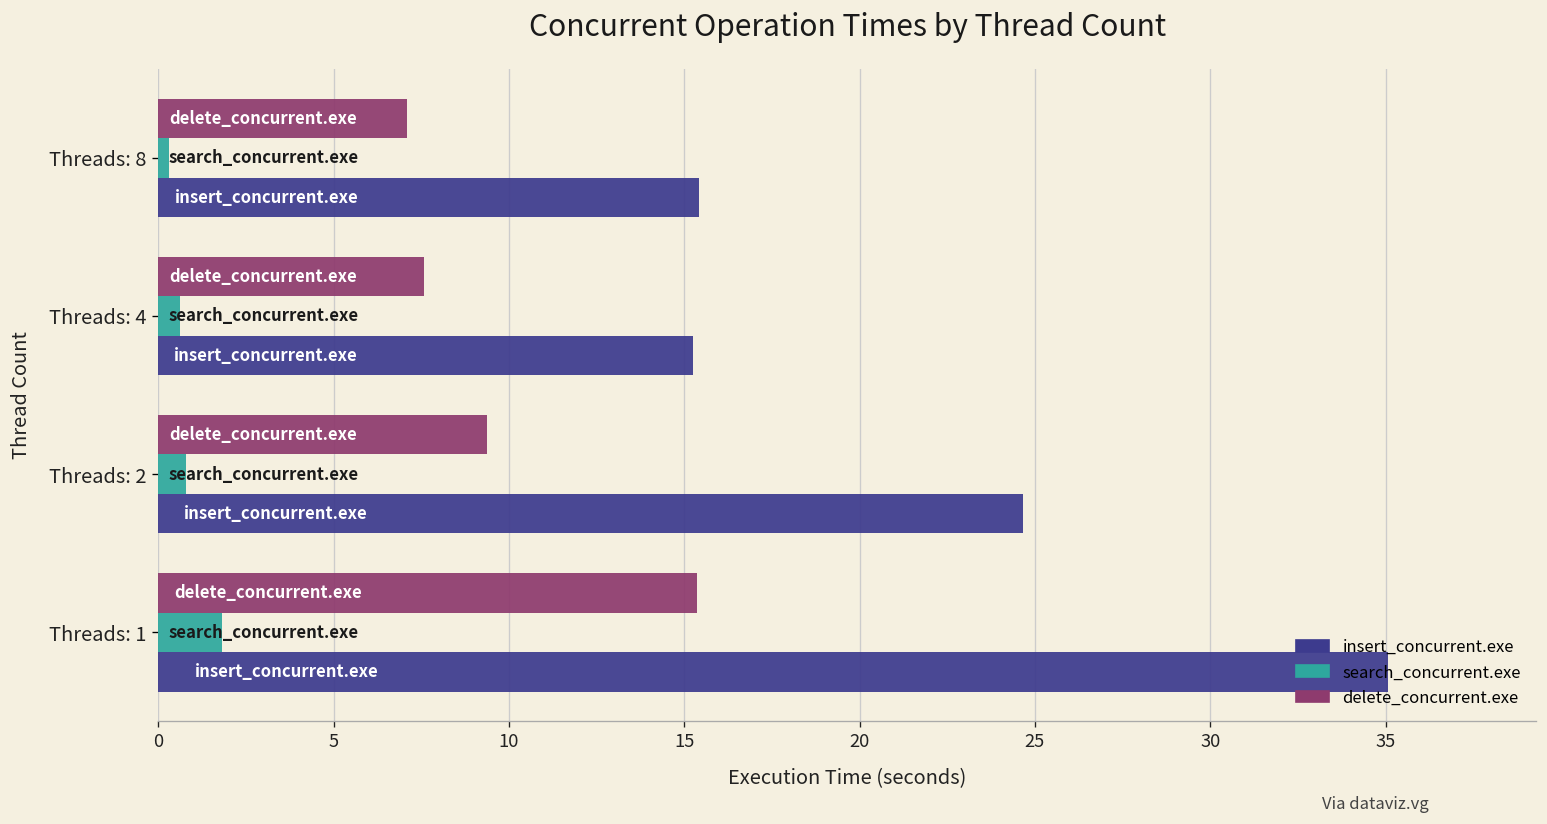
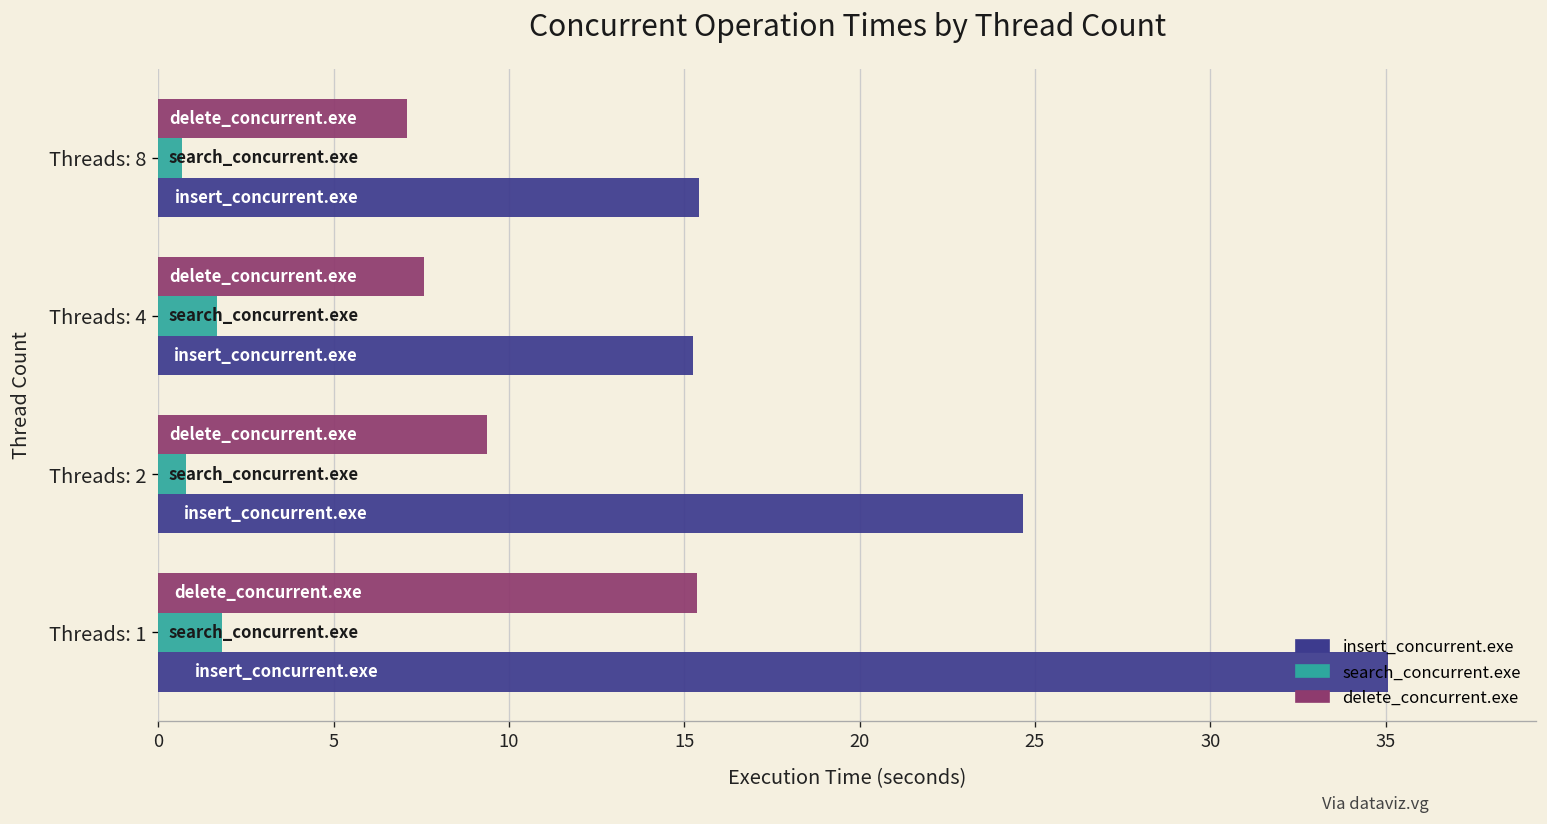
  {
    "insert_concurrent.exe": {
      "Threads: 8": 15.4,
      "Threads: 4": 15.3,
      "Threads: 2": 24.7,
      "Threads: 1": 35.1
    },
    "search_concurrent.exe": {
-     "Threads: 8": 0.3,
-     "Threads: 4": 0.6,
+     "Threads: 8": 0.7,
+     "Threads: 4": 1.7,
      "Threads: 2": 0.8,
      "Threads: 1": 1.8
    },
    "delete_concurrent.exe": {
      "Threads: 8": 7.1,
      "Threads: 4": 7.6,
      "Threads: 2": 9.4,
      "Threads: 1": 15.4
    }
  }
